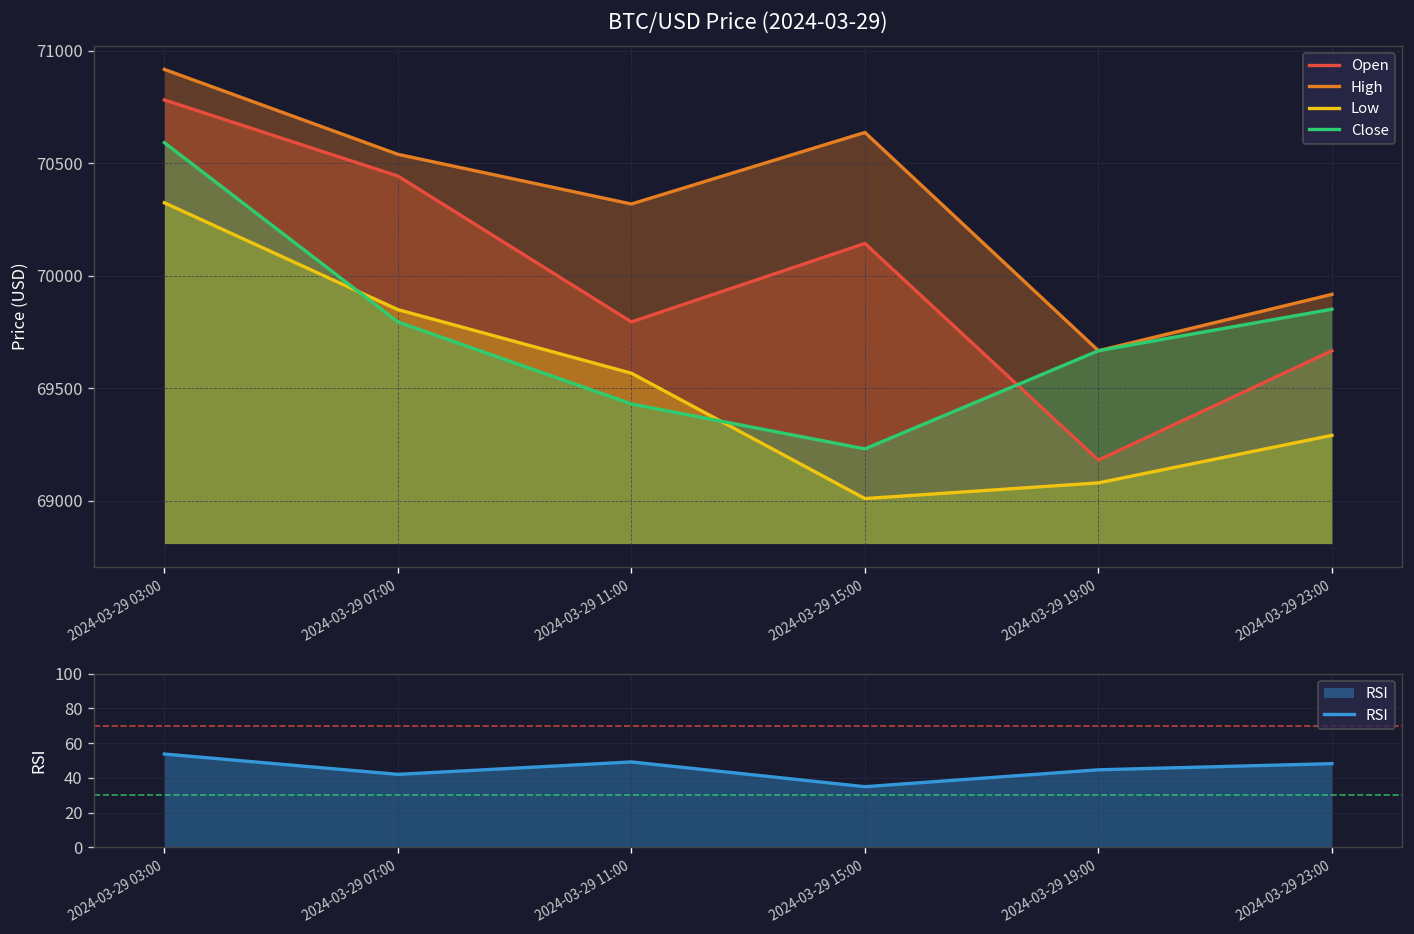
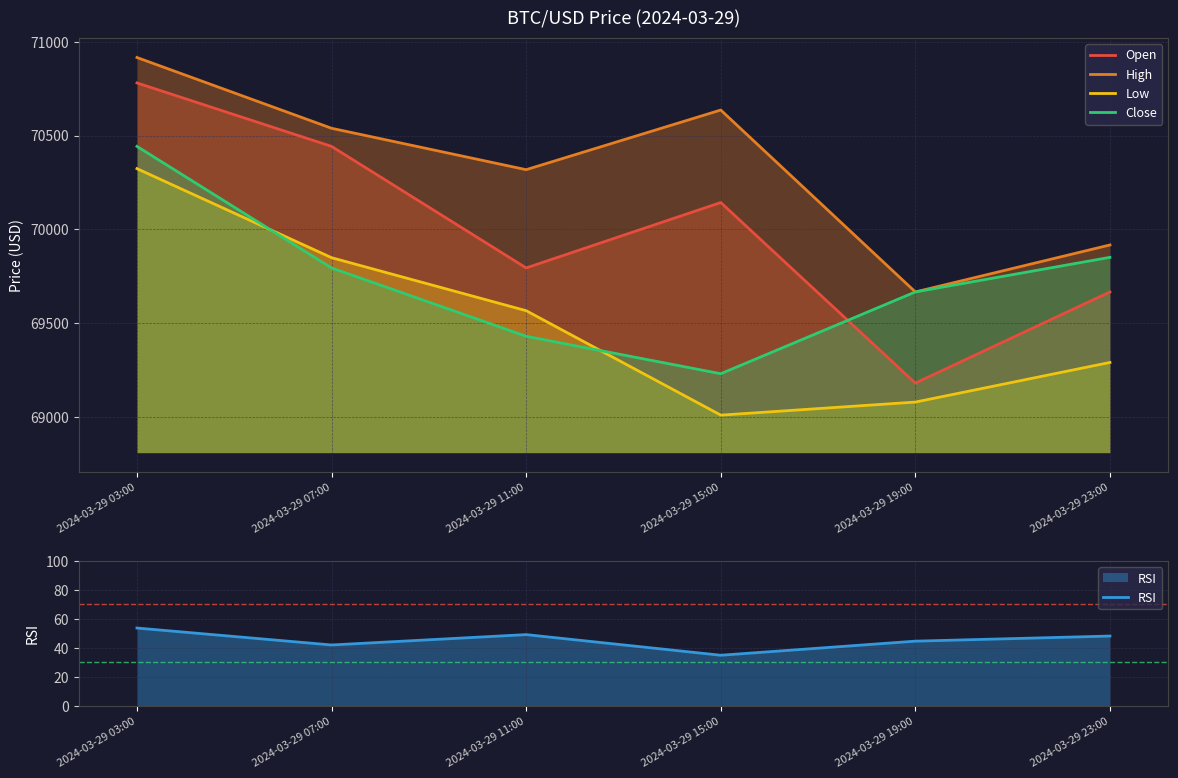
  {
    "BTC/USD Price (2024-03-29)": {
      "Low": {
        "2024-03-29 03:00": 70320,
        "2024-03-29 07:00": 69850,
        "2024-03-29 11:00": 69570,
        "2024-03-29 15:00": 69010,
        "2024-03-29 19:00": 69080,
        "2024-03-29 23:00": 69290
      },
      "Close": {
-       "2024-03-29 03:00": 70590,
+       "2024-03-29 03:00": 70440,
        "2024-03-29 07:00": 69790,
        "2024-03-29 11:00": 69430,
        "2024-03-29 15:00": 69230,
        "2024-03-29 23:00": 69850
      }
    }
  }
